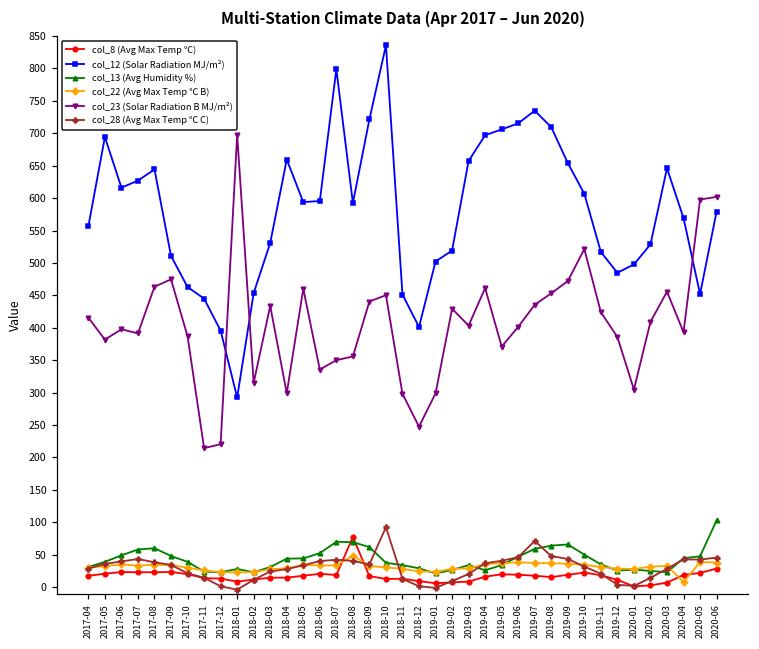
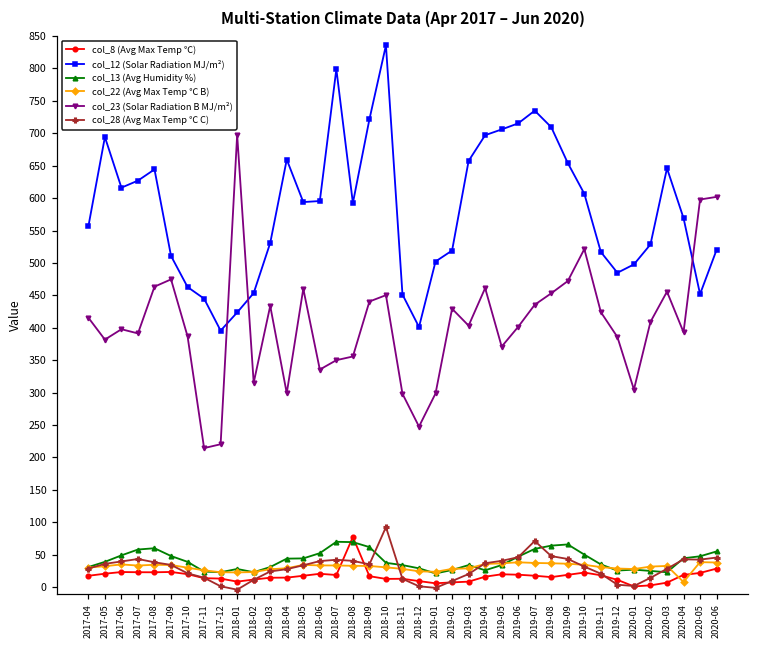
  {
    "col_8 (Avg Max Temp ℃)": {
      "2017-04": 20,
      "2017-05": 20,
      "2017-06": 20,
      "2017-07": 20,
      "2017-08": 20,
      "2017-09": 20,
      "2017-12": 10,
      "2018-01": 10,
      "2018-03": 10,
      "2018-04": 10,
      "2018-05": 20,
      "2018-06": 20,
      "2018-07": 20,
      "2018-08": 80,
      "2018-09": 20,
      "2018-10": 10,
      "2018-12": 10,
      "2019-01": 10,
      "2019-03": 10,
      "2019-04": 20,
      "2019-05": 20,
      "2019-06": 20,
      "2019-07": 20,
      "2019-08": 20,
      "2019-09": 20,
      "2019-10": 20,
      "2019-12": 10,
      "2020-02": 0,
      "2020-03": 10,
      "2020-04": 20,
      "2020-05": 20,
      "2020-06": 30
    },
    "col_12 (Solar Radiation MJ/m²)": {
      "2017-04": 560,
      "2017-05": 690,
      "2017-06": 620,
      "2017-07": 630,
      "2017-08": 640,
      "2017-09": 510,
      "2017-10": 460,
      "2017-11": 440,
      "2017-12": 400,
-     "2018-01": 290,
+     "2018-01": 420,
      "2018-02": 450,
      "2018-03": 530,
      "2018-04": 660,
      "2018-05": 590,
      "2018-06": 600,
      "2018-07": 800,
      "2018-08": 590,
      "2018-09": 720,
      "2018-10": 840,
      "2018-11": 450,
      "2018-12": 400,
      "2019-01": 500,
      "2019-02": 520,
      "2019-03": 660,
      "2019-04": 700,
      "2019-05": 710,
      "2019-06": 720,
      "2019-07": 730,
      "2019-08": 710,
      "2019-09": 650,
      "2019-10": 610,
      "2019-11": 520,
      "2019-12": 480,
      "2020-01": 500,
      "2020-02": 530,
      "2020-03": 650,
      "2020-04": 570,
      "2020-05": 450,
-     "2020-06": 580
+     "2020-06": 520
    },
    "col_13 (Avg Humidity %)": {
      "2017-06": 50,
      "2017-07": 60,
      "2017-08": 60,
      "2017-09": 50,
      "2017-10": 40,
      "2018-01": 30,
      "2018-04": 40,
      "2018-05": 40,
      "2018-06": 50,
      "2018-07": 70,
      "2018-08": 70,
      "2018-09": 60,
      "2018-10": 40,
      "2018-11": 30,
      "2018-12": 30,
      "2019-03": 30,
      "2019-04": 30,
      "2019-07": 60,
      "2019-08": 60,
      "2019-09": 70,
      "2019-10": 50,
      "2020-02": 30,
      "2020-03": 20,
      "2020-05": 50,
-     "2020-06": 100
+     "2020-06": 60
    },
    "col_22 (Avg Max Temp ℃ B)": {
      "2017-06": 40,
      "2017-07": 30,
      "2017-10": 30,
      "2018-01": 20,
      "2018-06": 30,
      "2018-07": 30,
-     "2018-08": 50,
+     "2018-08": 30,
      "2018-10": 30,
      "2018-11": 30,
      "2018-12": 20,
      "2019-03": 30,
      "2019-06": 40,
      "2019-07": 40,
      "2019-08": 40,
      "2019-09": 40,
      "2020-02": 30,
      "2020-03": 30,
      "2020-04": 10,
      "2020-06": 40
    },
    "col_23 (Solar Radiation B MJ/m²)": {
      "2017-04": 420,
      "2017-05": 380,
      "2017-06": 400,
      "2017-07": 390,
      "2017-08": 460,
      "2017-09": 470,
      "2017-10": 390,
      "2017-11": 210,
      "2017-12": 220,
      "2018-01": 700,
      "2018-02": 320,
      "2018-03": 430,
      "2018-04": 300,
      "2018-05": 460,
      "2018-06": 340,
      "2018-07": 350,
      "2018-08": 360,
      "2018-09": 440,
      "2018-10": 450,
      "2018-11": 300,
      "2018-12": 250,
      "2019-01": 300,
      "2019-02": 430,
      "2019-03": 400,
      "2019-04": 460,
      "2019-05": 370,
      "2019-06": 400,
      "2019-07": 440,
      "2019-08": 450,
      "2019-09": 470,
      "2019-10": 520,
      "2019-11": 420,
      "2019-12": 390,
      "2020-01": 300,
      "2020-02": 410,
      "2020-03": 460,
      "2020-04": 390,
      "2020-05": 600,
      "2020-06": 600
    },
    "col_28 (Avg Max Temp ℃ C)": {
      "2017-06": 40,
      "2017-07": 40,
      "2017-12": 0,
      "2018-01": 0,
      "2018-06": 40,
      "2018-07": 40,
      "2018-08": 40,
      "2018-10": 90,
      "2018-12": 0,
      "2019-01": 0,
      "2019-03": 20,
      "2019-07": 70,
      "2019-08": 50,
      "2019-09": 40,
      "2019-12": 0,
      "2020-02": 10,
      "2020-03": 30,
      "2020-06": 50
    }
  }
